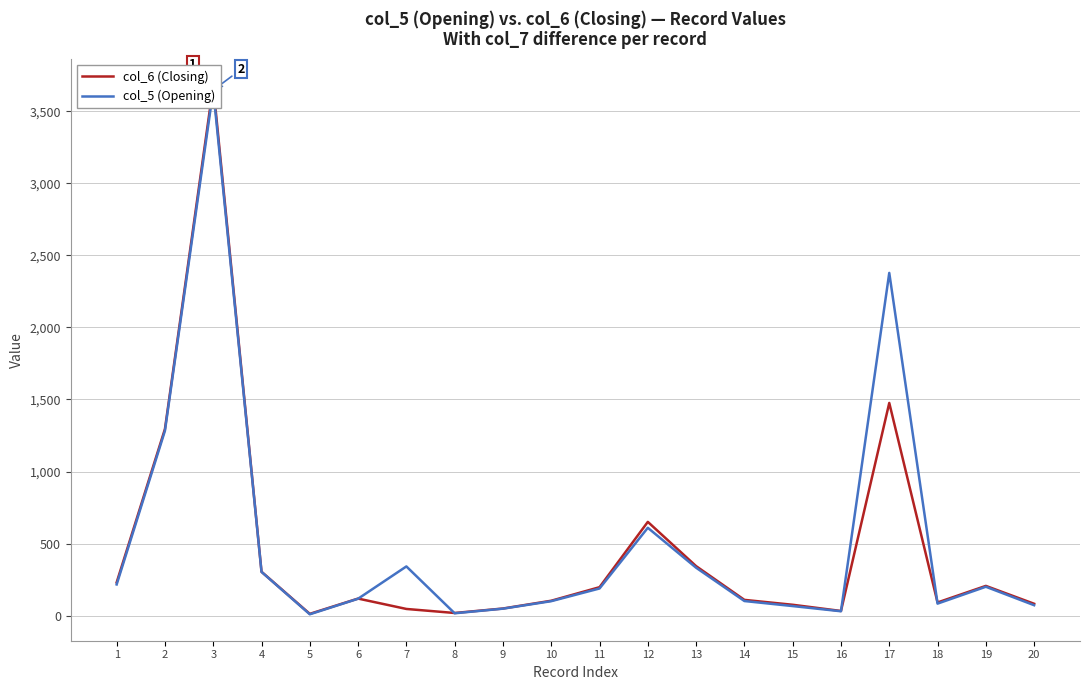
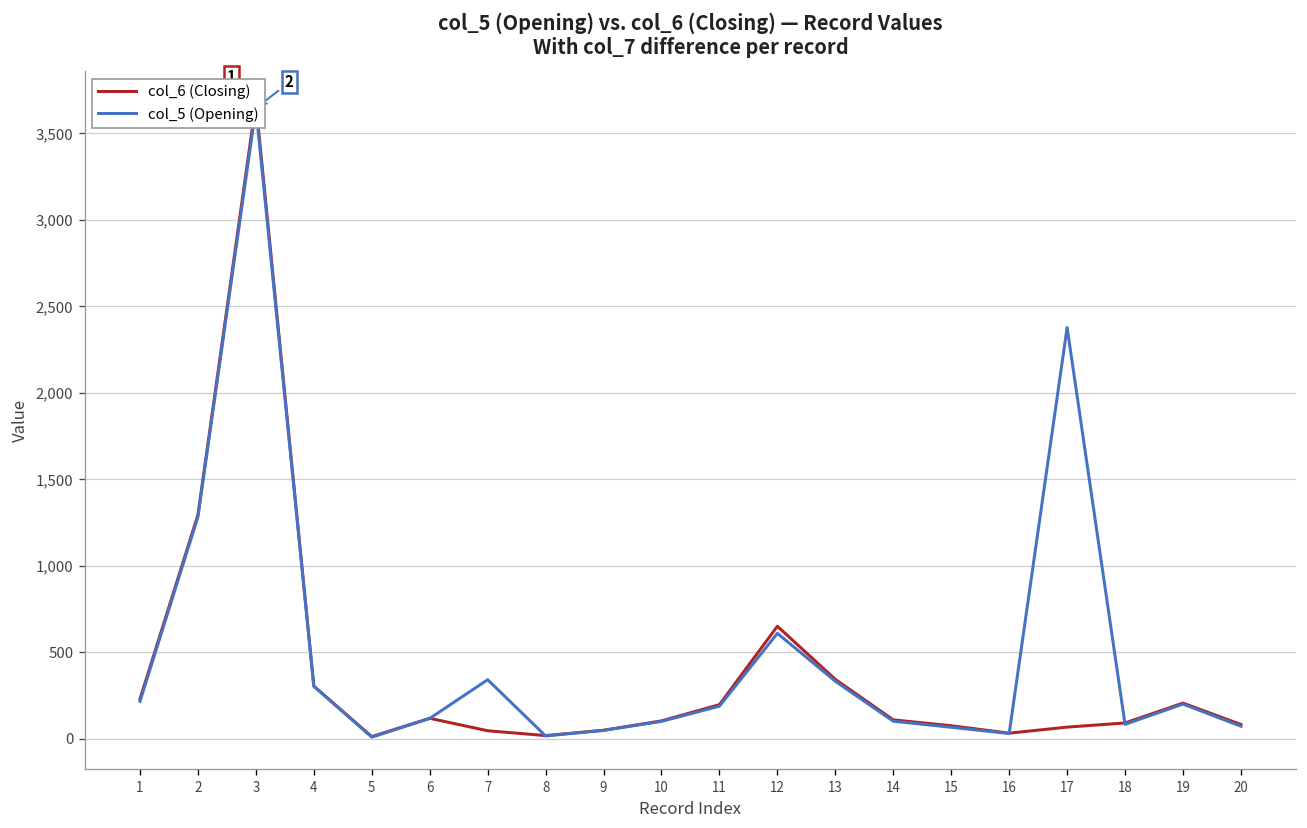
  {
    "col_6 (Closing)": {
      "7": "50",
      "12": "650",
-     "17": "1,480"
+     "17": "70"
    },
    "col_5 (Opening)": {
      "7": "340",
      "12": "610",
      "17": "2,380"
    }
  }
